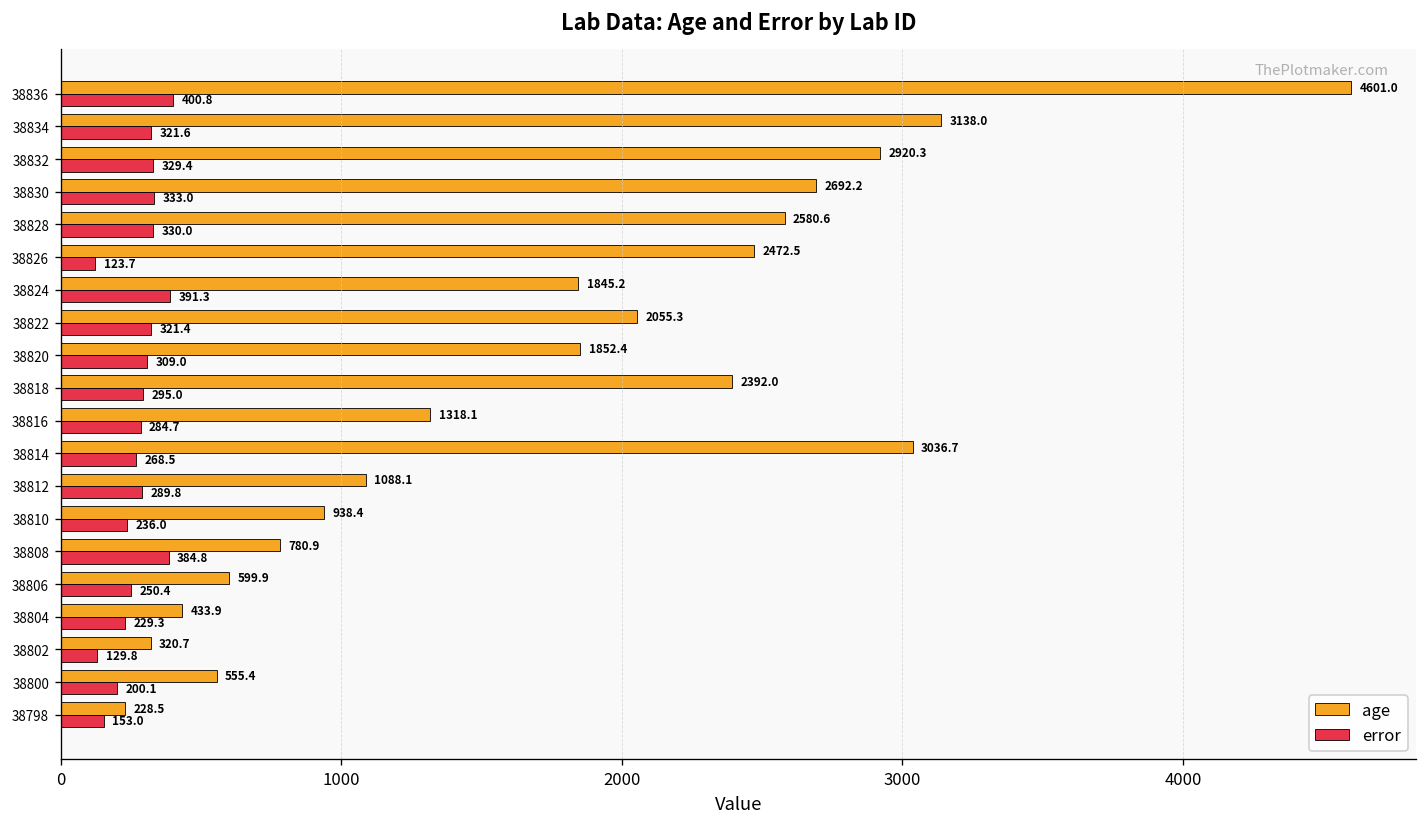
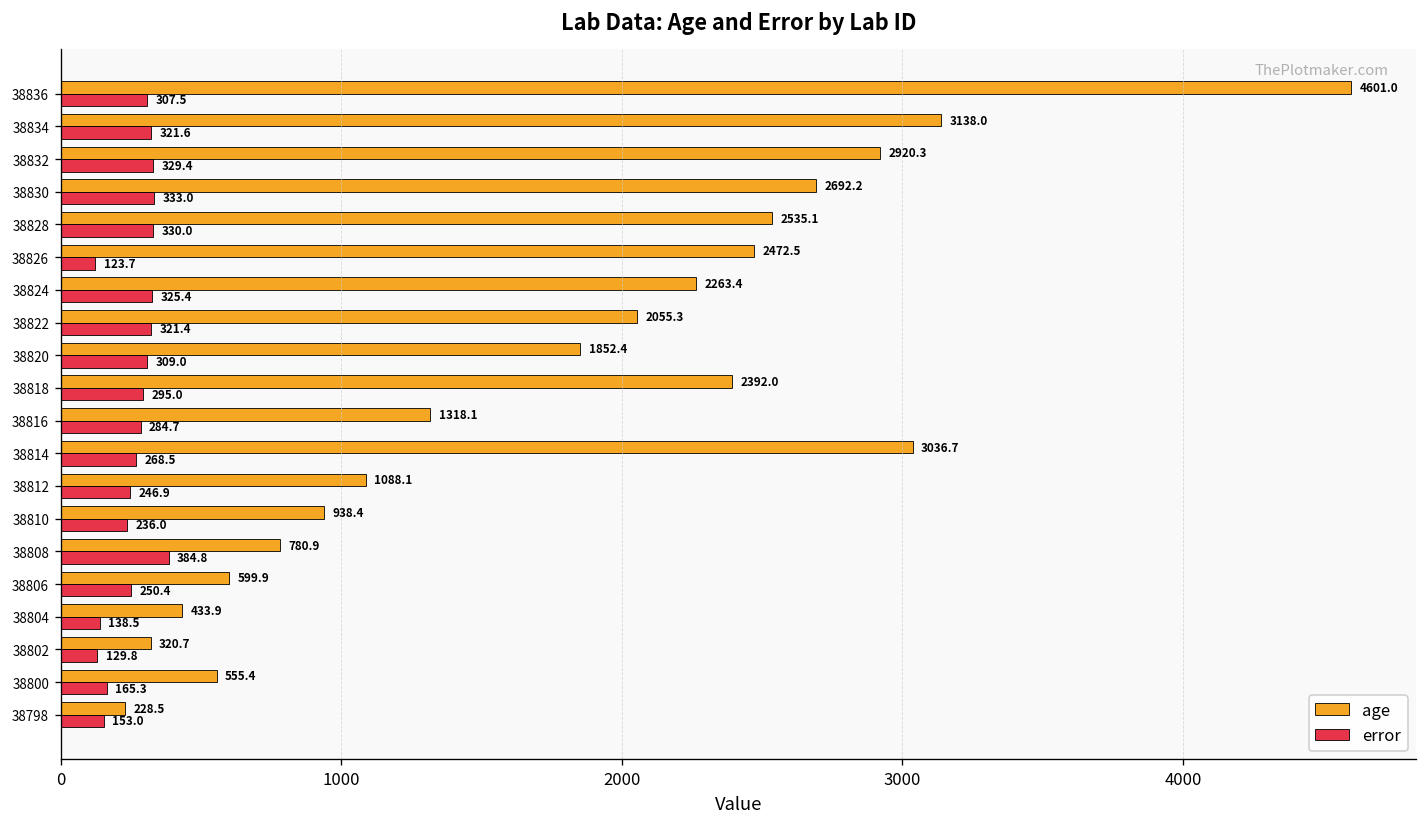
  {
    "age": {
      "38836": 4601.0,
      "38834": 3138.0,
      "38832": 2920.3,
      "38830": 2692.2,
-     "38828": 2580.6,
+     "38828": 2535.1,
      "38826": 2472.5,
-     "38824": 1845.2,
+     "38824": 2263.4,
      "38822": 2055.3,
      "38820": 1852.4,
      "38818": 2392.0,
      "38816": 1318.1,
      "38814": 3036.7,
      "38812": 1088.1,
      "38810": 938.4,
      "38808": 780.9,
      "38806": 599.9,
      "38804": 433.9,
      "38802": 320.7,
      "38800": 555.4,
      "38798": 228.5
    },
    "error": {
-     "38836": 400.8,
+     "38836": 307.5,
      "38834": 321.6,
      "38832": 329.4,
      "38830": 333.0,
      "38828": 330.0,
      "38826": 123.7,
-     "38824": 391.3,
+     "38824": 325.4,
      "38822": 321.4,
      "38820": 309.0,
      "38818": 295.0,
      "38816": 284.7,
      "38814": 268.5,
-     "38812": 289.8,
+     "38812": 246.9,
      "38810": 236.0,
      "38808": 384.8,
      "38806": 250.4,
-     "38804": 229.3,
+     "38804": 138.5,
      "38802": 129.8,
-     "38800": 200.1,
+     "38800": 165.3,
      "38798": 153.0
    }
  }
